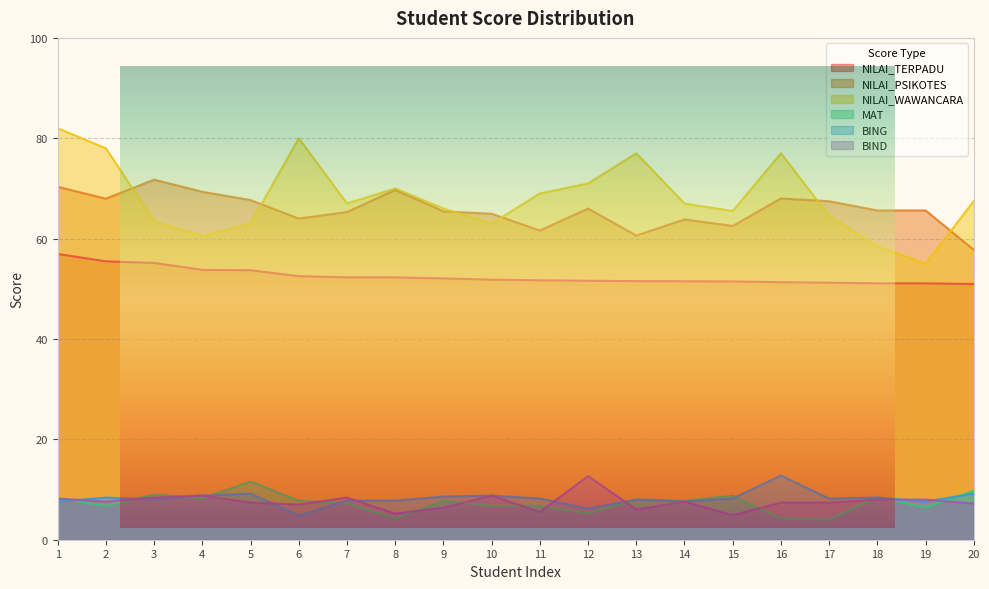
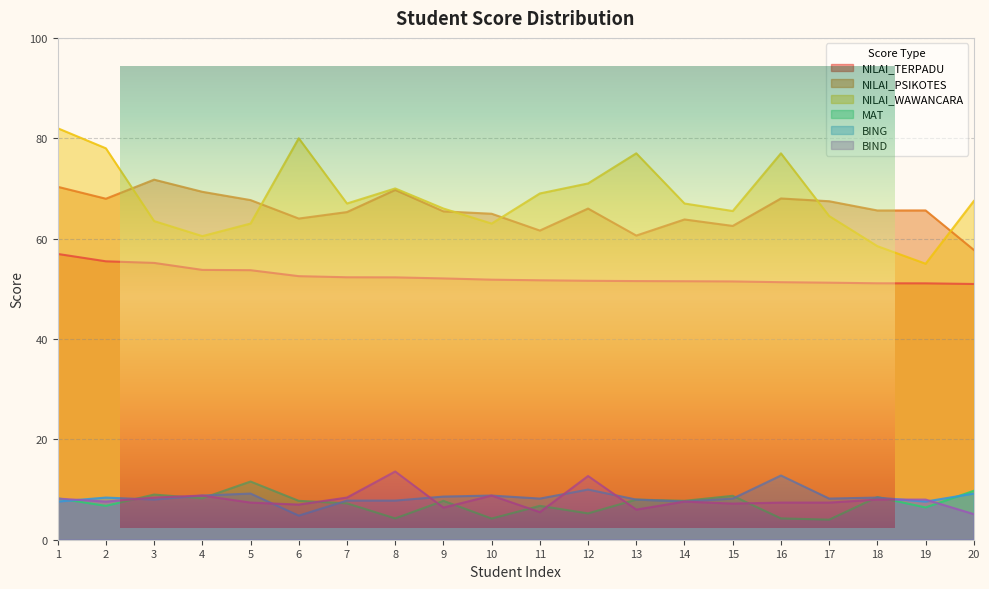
  {
    "Student Score Distribution": {
      "MAT": {
        "2": 7,
        "3": 9,
        "4": 8,
        "5": 12,
        "6": 8,
        "7": 7,
        "8": 4,
        "9": 8,
-       "10": 7,
+       "10": 4,
        "11": 7,
        "12": 5,
        "15": 9,
        "16": 4,
        "17": 4,
        "19": 6,
        "20": 10
      },
      "BING": {
        "1": 8,
        "2": 8,
        "5": 9,
        "6": 5,
        "7": 8,
        "8": 8,
        "9": 9,
        "11": 8,
-       "12": 6,
+       "12": 10,
        "15": 8,
        "16": 13,
        "17": 8,
        "20": 9
      },
      "BIND": {
        "2": 8,
        "5": 7,
        "6": 7,
        "7": 8,
-       "8": 5,
+       "8": 14,
        "9": 6,
        "11": 6,
        "12": 13,
        "13": 6,
-       "15": 5,
+       "15": 7,
        "16": 7,
        "17": 7,
-       "20": 7
+       "20": 5
      }
    }
  }
